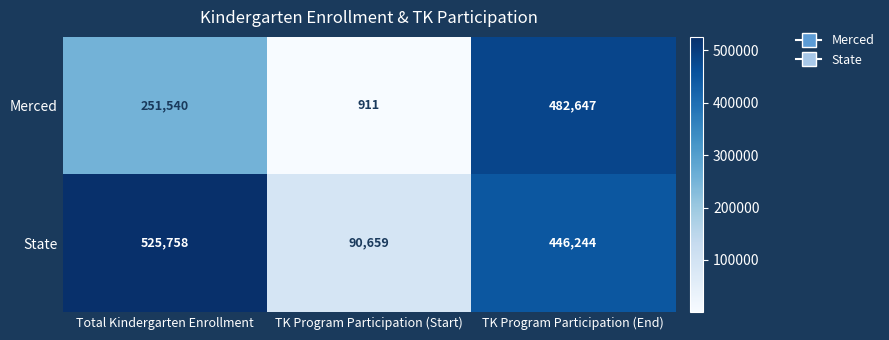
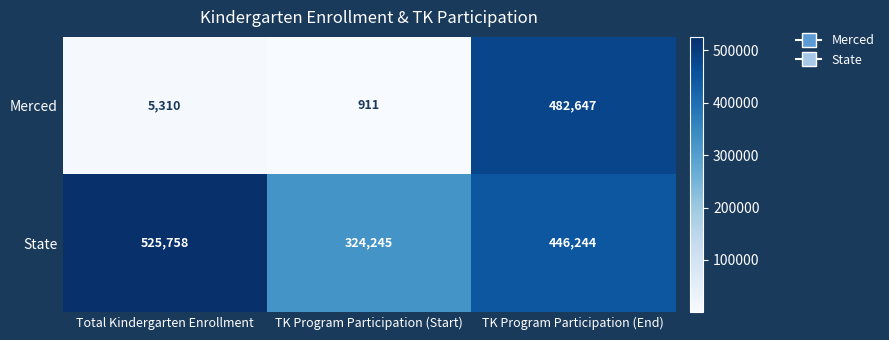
  {
    "Merced": {
-     "Total Kindergarten Enrollment": "251,540",
+     "Total Kindergarten Enrollment": "5,310",
      "TK Program Participation (Start)": "911",
      "TK Program Participation (End)": "482,647"
    },
    "State": {
      "Total Kindergarten Enrollment": "525,758",
-     "TK Program Participation (Start)": "90,659",
+     "TK Program Participation (Start)": "324,245",
      "TK Program Participation (End)": "446,244"
    }
  }
